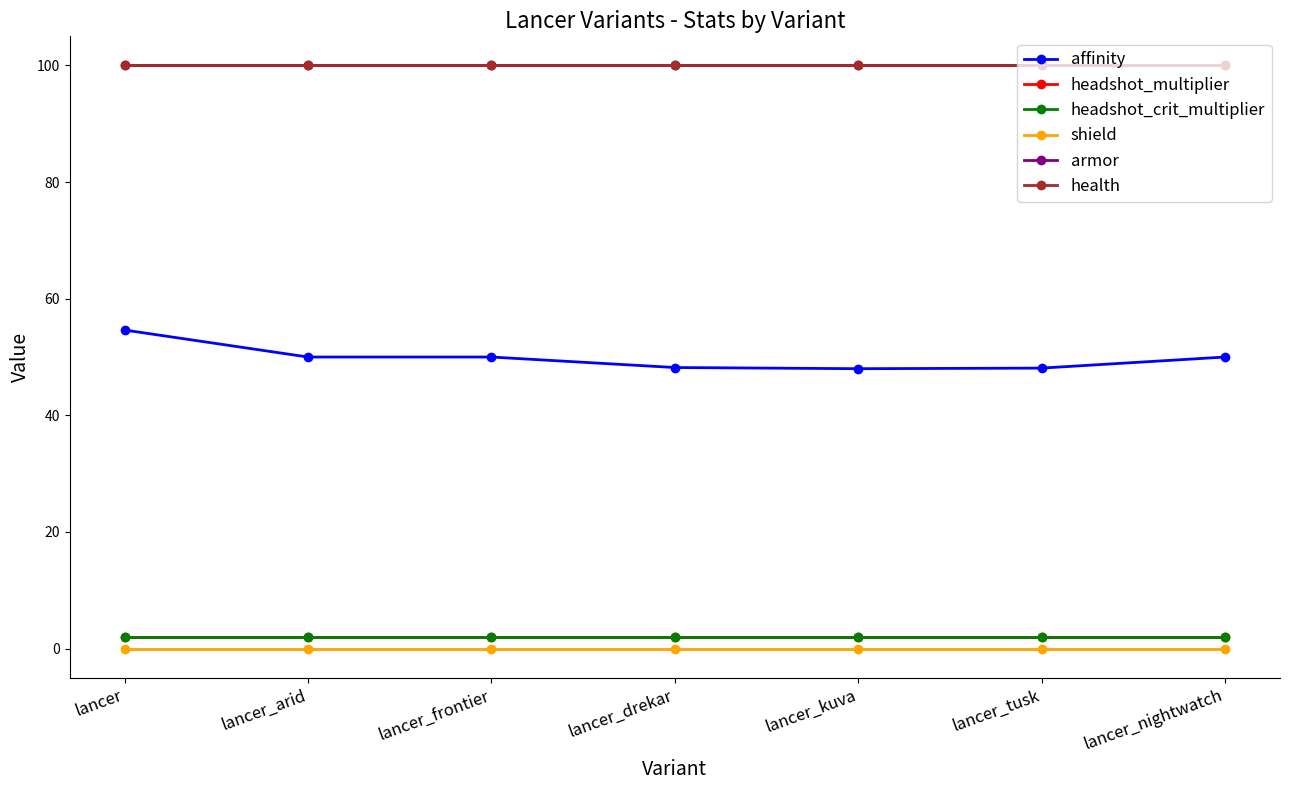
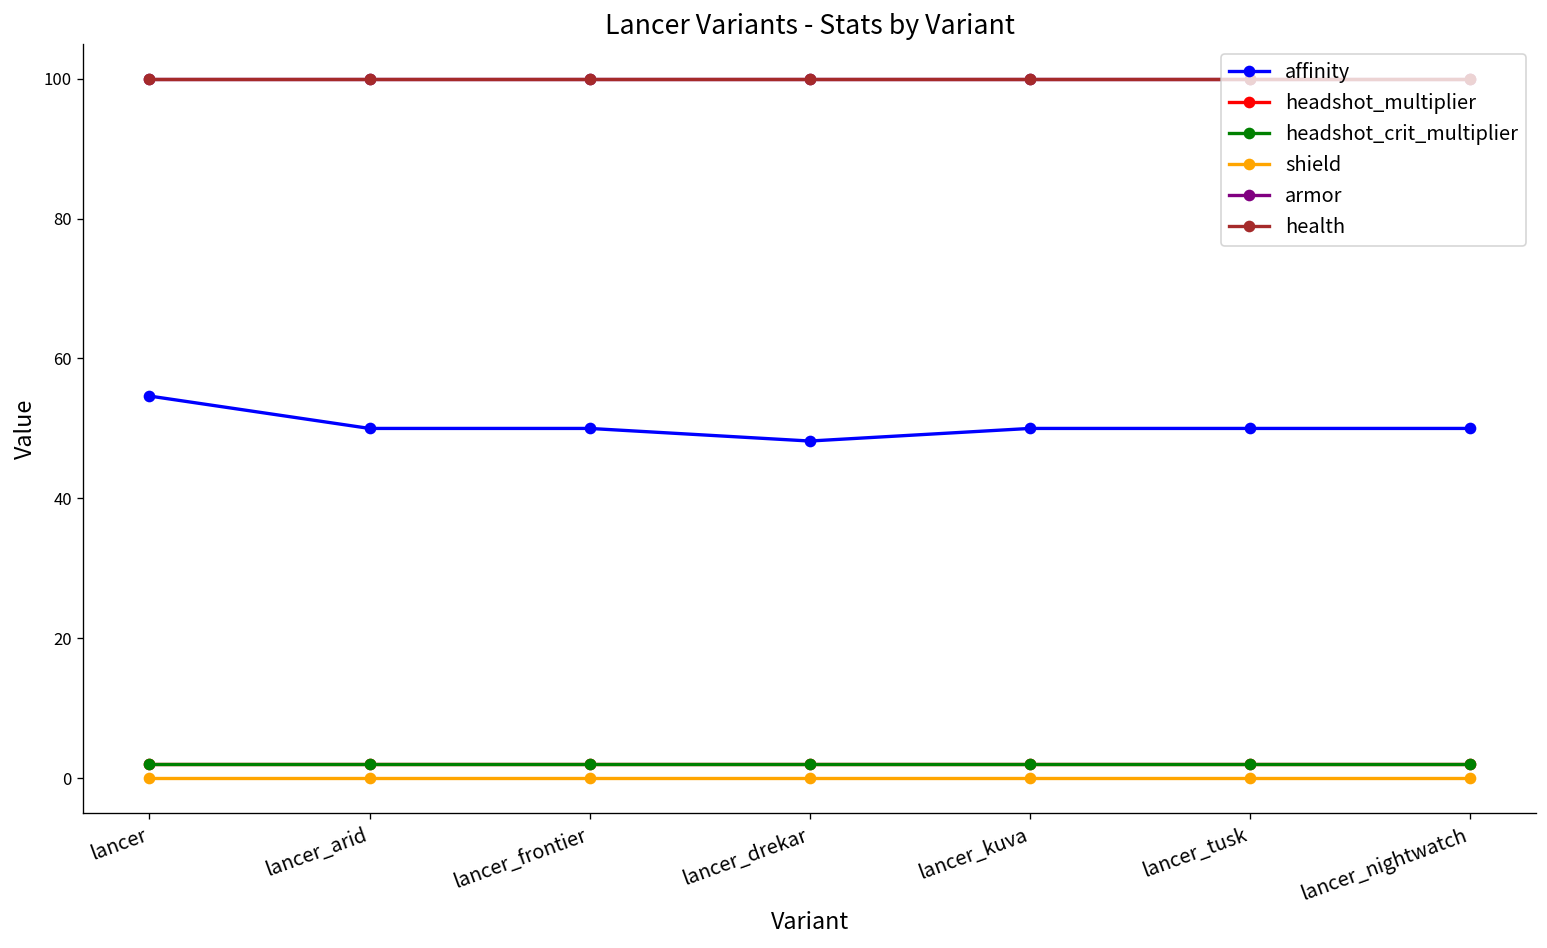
  {
    "affinity": {
      "lancer": 55,
      "lancer_arid": 50,
      "lancer_frontier": 50,
      "lancer_drekar": 48,
-     "lancer_kuva": 48,
-     "lancer_tusk": 48,
+     "lancer_kuva": 50,
+     "lancer_tusk": 50,
      "lancer_nightwatch": 50
    },
    "headshot_crit_multiplier": {
      "lancer": 2,
      "lancer_arid": 2,
      "lancer_frontier": 2,
      "lancer_drekar": 2,
      "lancer_kuva": 2,
      "lancer_tusk": 2,
      "lancer_nightwatch": 2
    },
    "shield": {
      "lancer": 0,
      "lancer_arid": 0,
      "lancer_frontier": 0,
      "lancer_drekar": 0,
      "lancer_kuva": 0,
      "lancer_tusk": 0,
      "lancer_nightwatch": 0
    },
    "health": {
      "lancer": 100,
      "lancer_arid": 100,
      "lancer_frontier": 100,
      "lancer_drekar": 100,
      "lancer_kuva": 100
    }
  }
